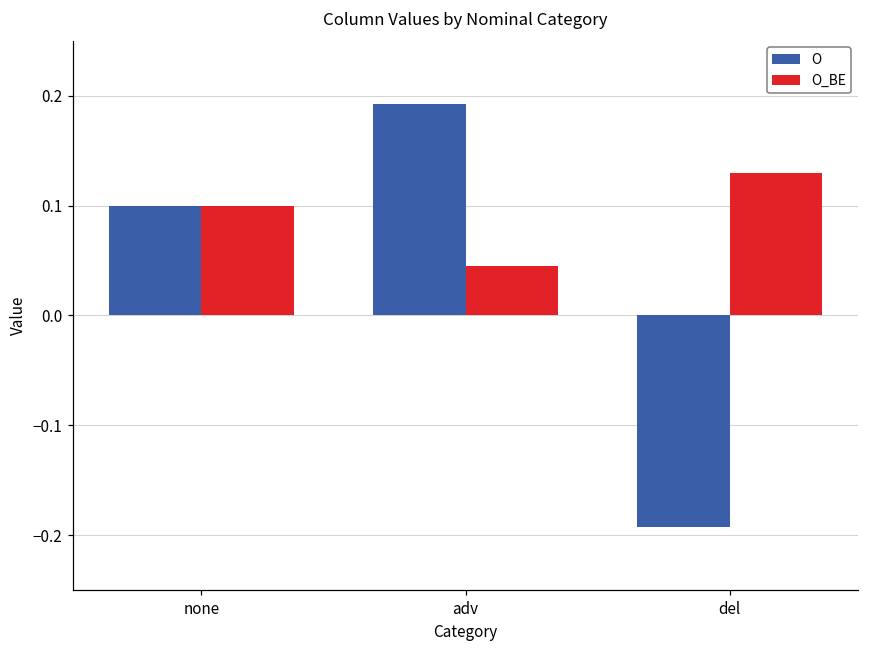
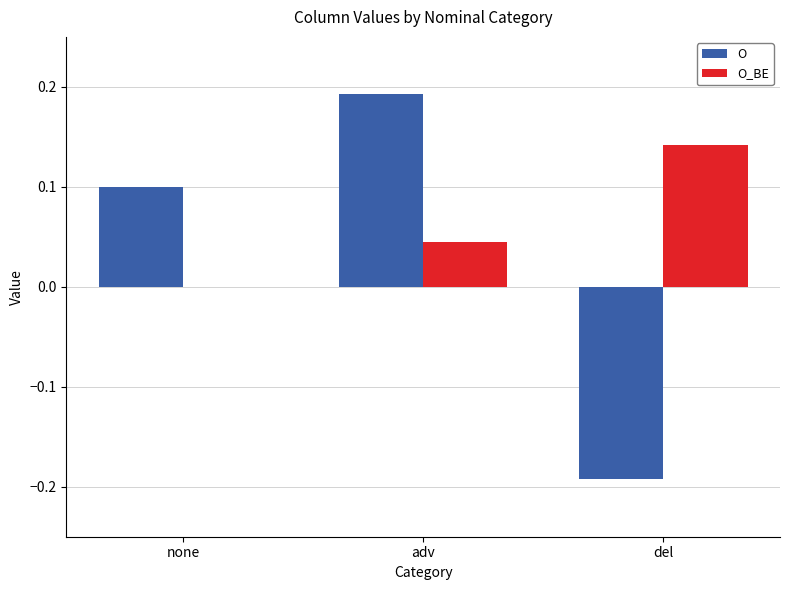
  {
    "O": {
      "none": 0.10,
      "adv": 0.19,
      "del": -0.19
    },
    "O_BE": {
-     "none": 0.1,
+     "none": 0.0,
      "adv": 0.05,
-     "del": 0.13
+     "del": 0.14
    }
  }
